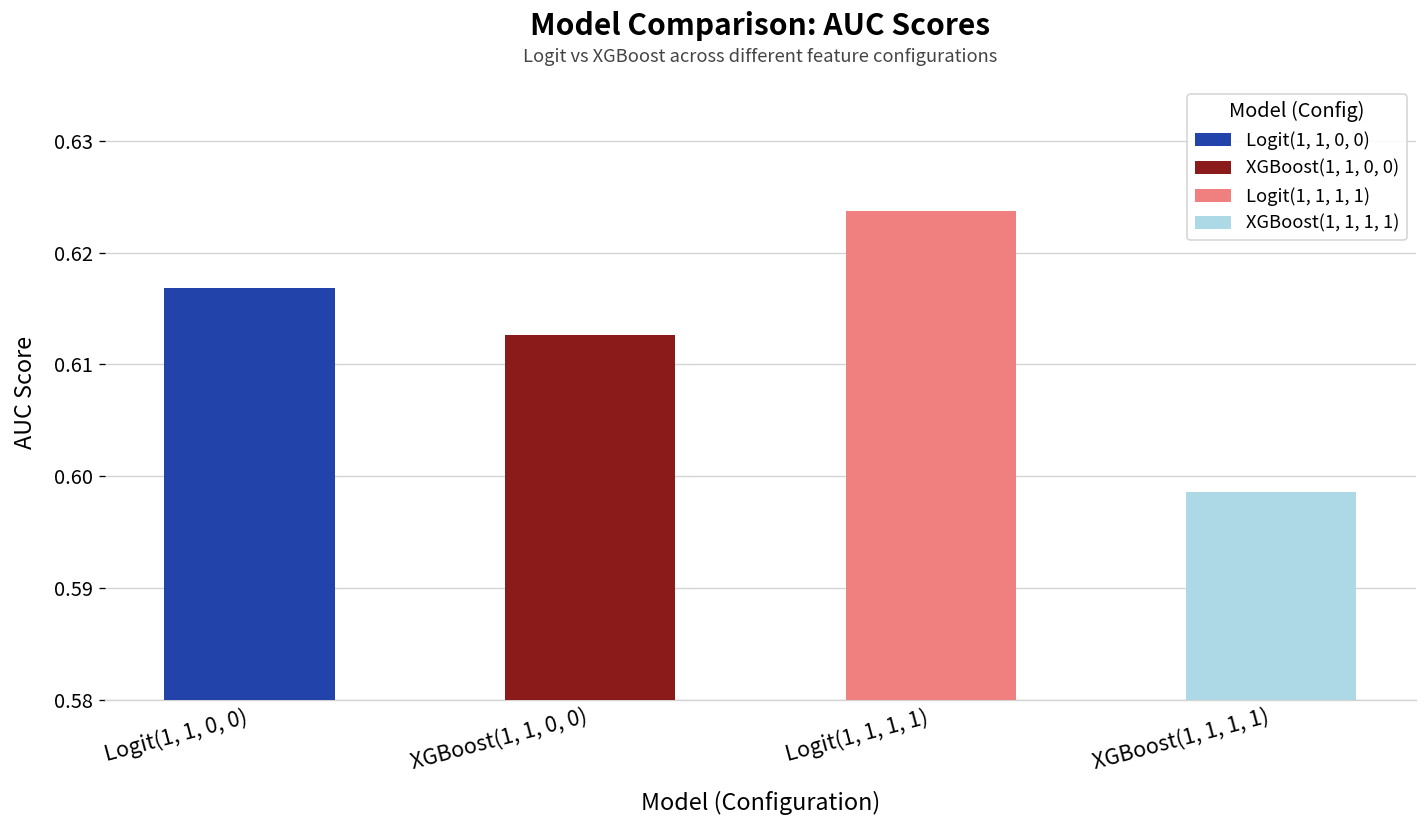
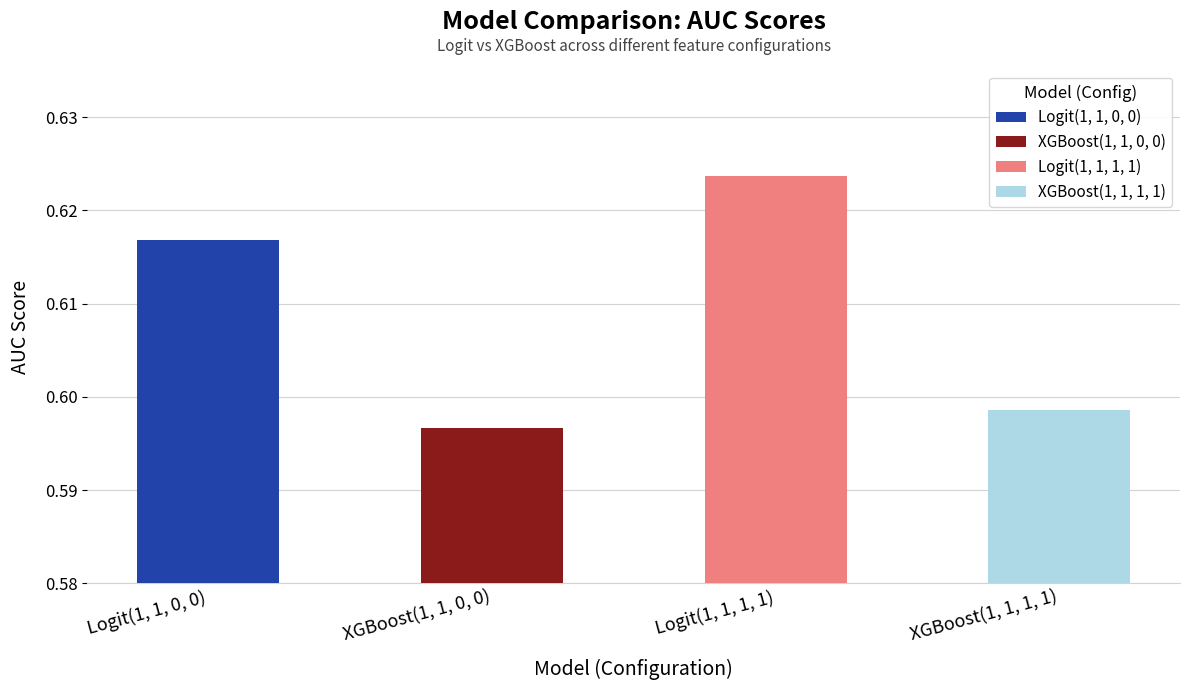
  {
    "Logit(1, 1, 0, 0)": 0.617,
-   "XGBoost(1, 1, 0, 0)": 0.613,
+   "XGBoost(1, 1, 0, 0)": 0.597,
    "Logit(1, 1, 1, 1)": 0.624,
    "XGBoost(1, 1, 1, 1)": 0.599
  }
